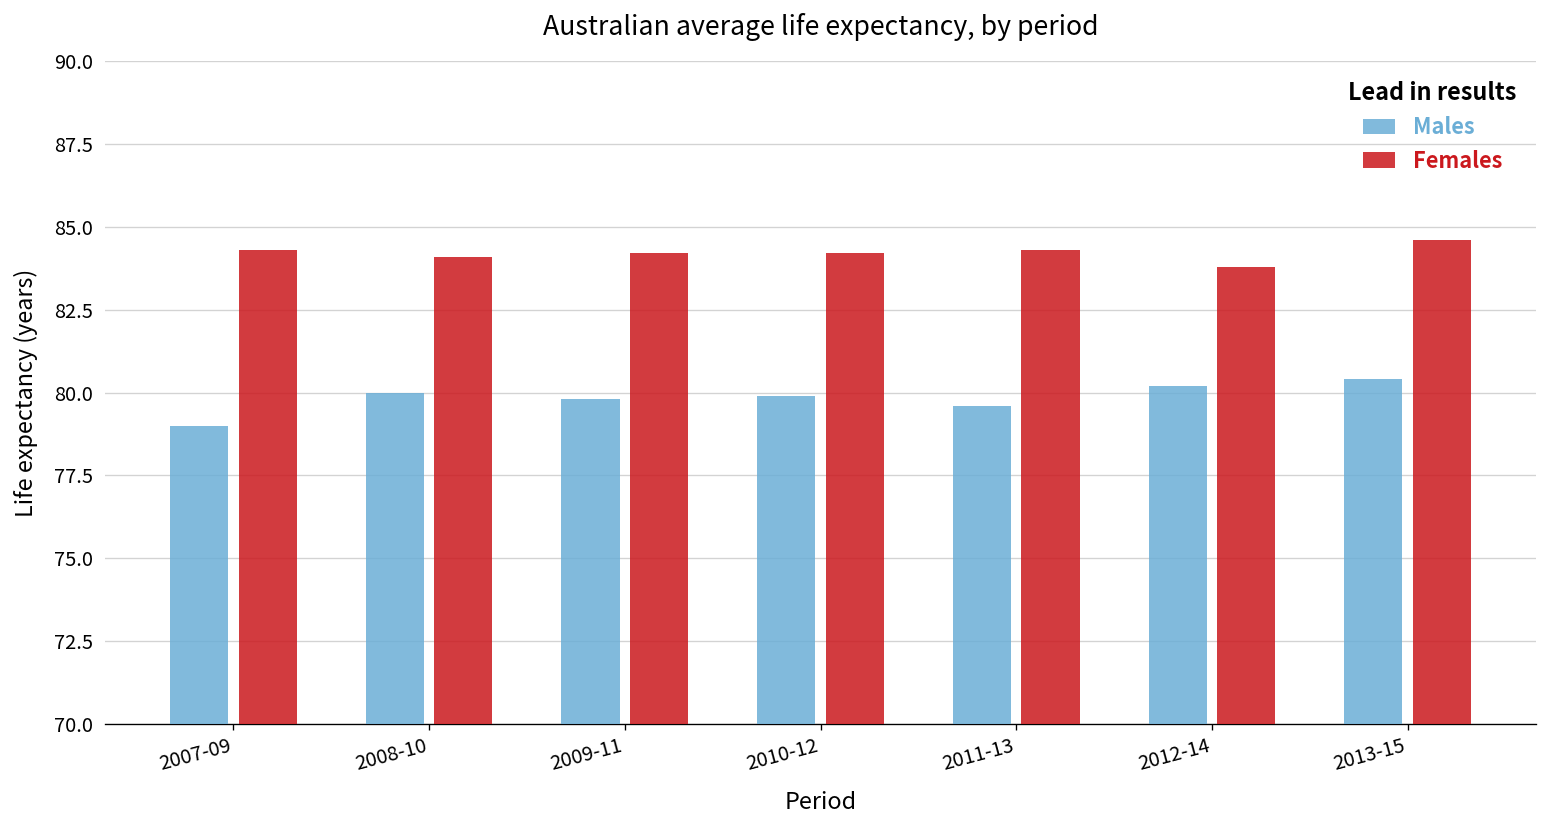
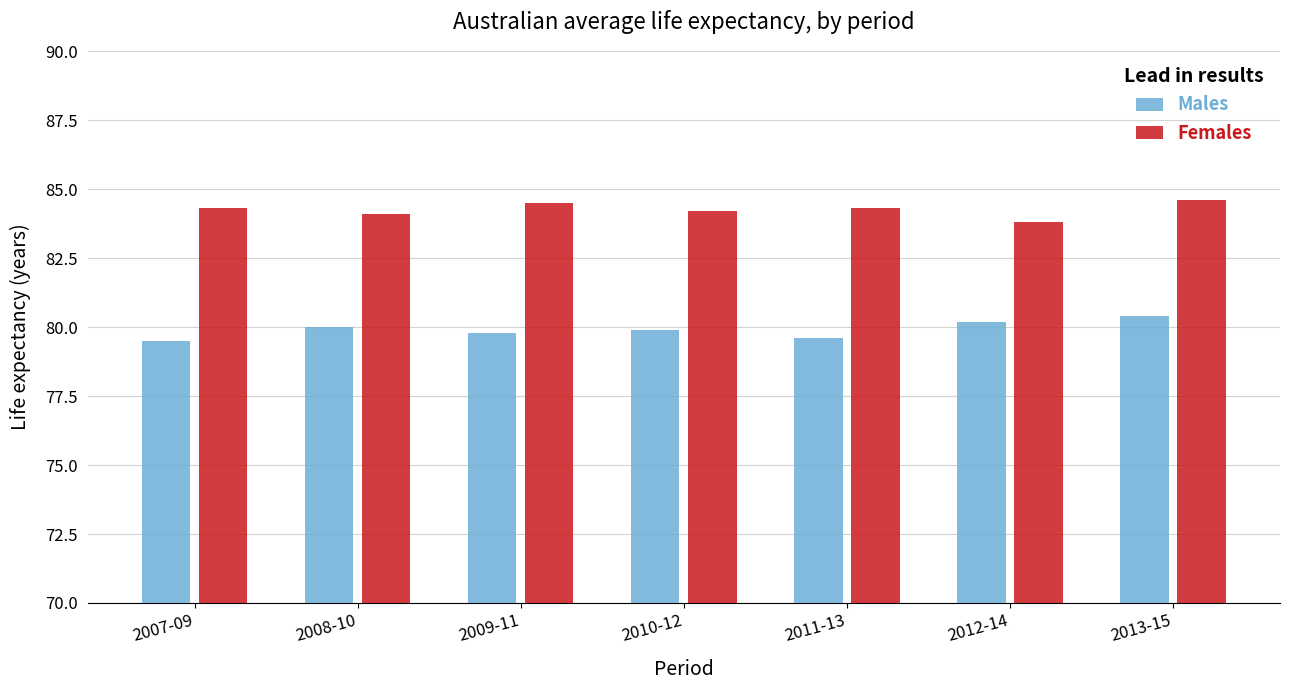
  {
    "Males": {
-     "2007-09": 79.0,
+     "2007-09": 79.5,
      "2008-10": 80.0,
      "2009-11": 79.8,
      "2010-12": 79.9,
      "2011-13": 79.6,
      "2012-14": 80.2,
      "2013-15": 80.4
    },
    "Females": {
      "2007-09": 84.3,
      "2008-10": 84.1,
-     "2009-11": 84.2,
+     "2009-11": 84.5,
      "2010-12": 84.2,
      "2011-13": 84.3,
      "2012-14": 83.8,
      "2013-15": 84.6
    }
  }
